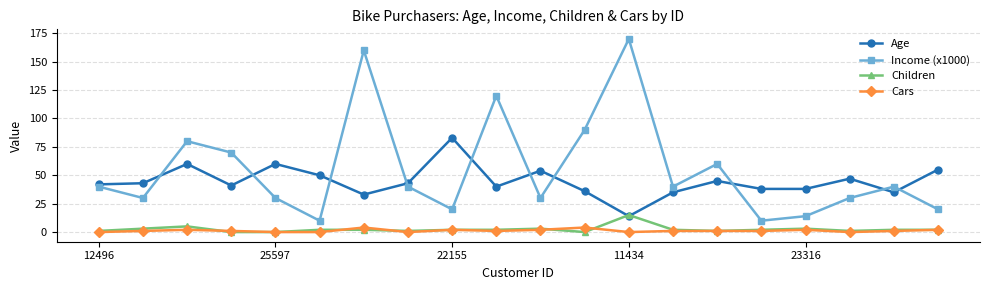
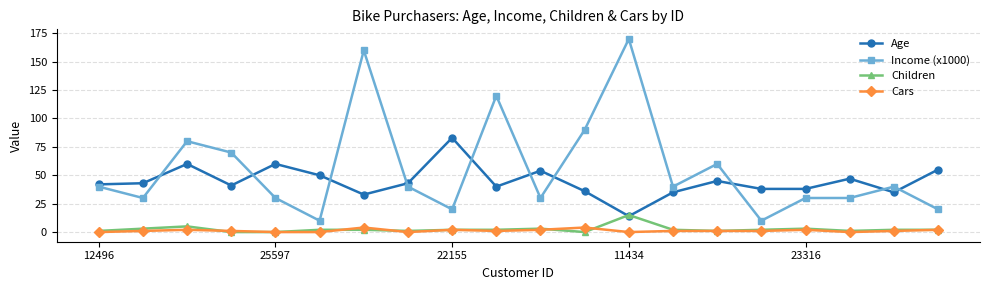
  {
    "Age": {
      "25597": 60,
      "22155": 83,
      "23316": 38
    },
    "Income (x1000)": {
      "25597": 30,
      "22155": 20,
      "11434": 170,
-     "23316": 14
+     "23316": 30
    },
    "Cars": {
      "11434": 0
    }
  }
